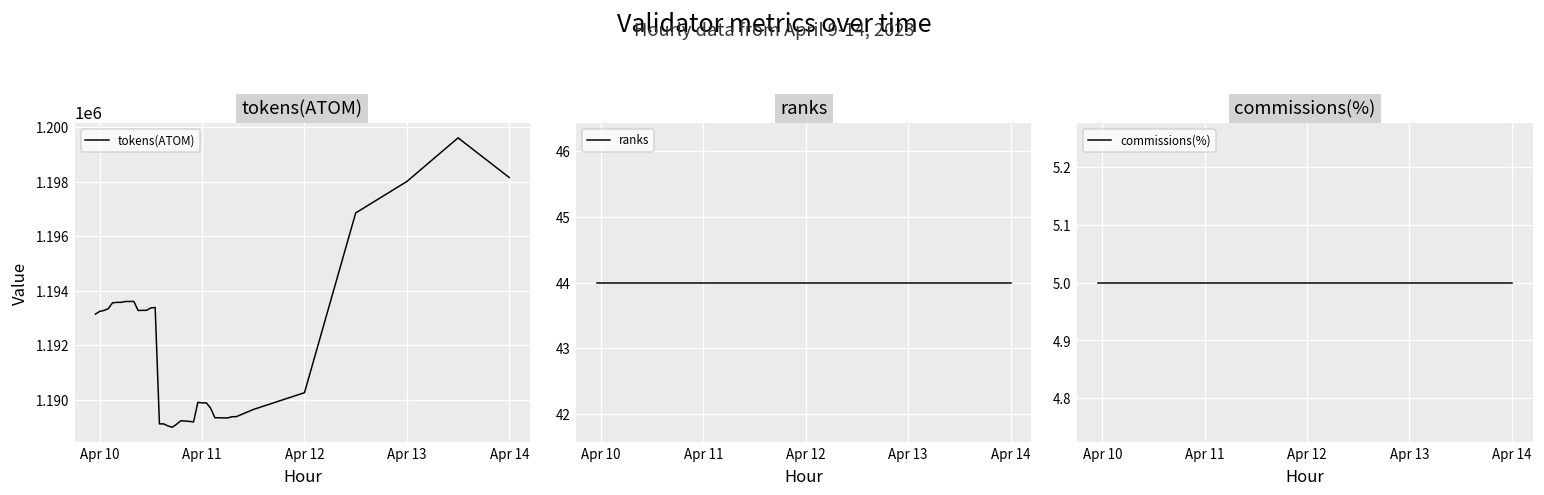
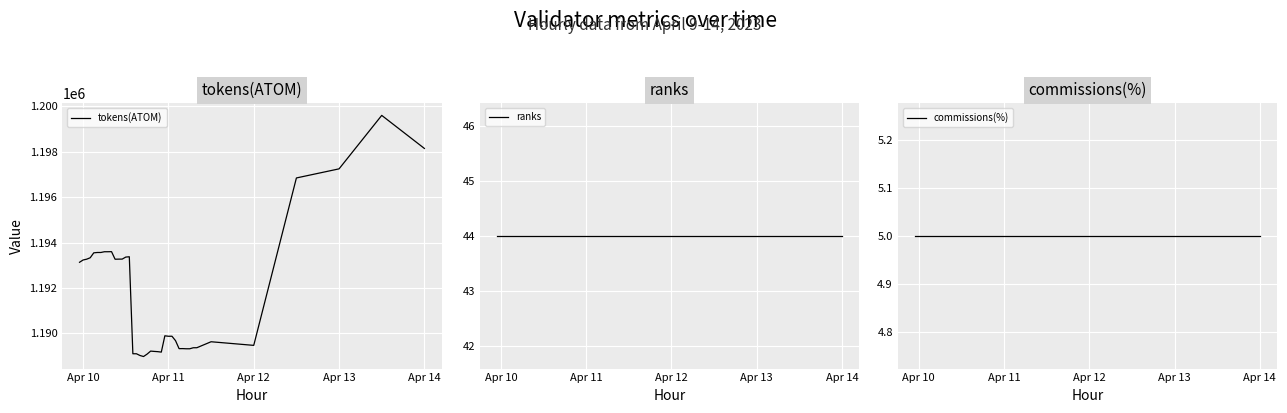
  {
    "tokens(ATOM)": {
      "Apr 10": 1193200,
      "Apr 11": 1189900,
-     "Apr 12": 1190300,
-     "Apr 13": 1198000,
+     "Apr 12": 1189500,
+     "Apr 13": 1197300,
      "Apr 14": 1198200
    },
    "ranks": {
      "Apr 10": 44.0,
      "Apr 11": 44.0,
      "Apr 12": 44.0,
      "Apr 13": 44.0,
      "Apr 14": 44.0
    },
    "commissions(%)": {
      "Apr 10": 5.00,
      "Apr 11": 5.00,
      "Apr 12": 5.00,
      "Apr 13": 5.00,
      "Apr 14": 5.00
    }
  }
